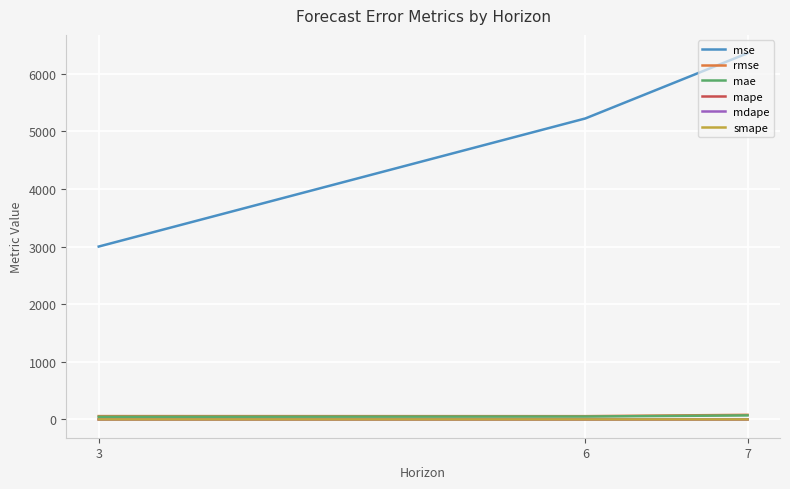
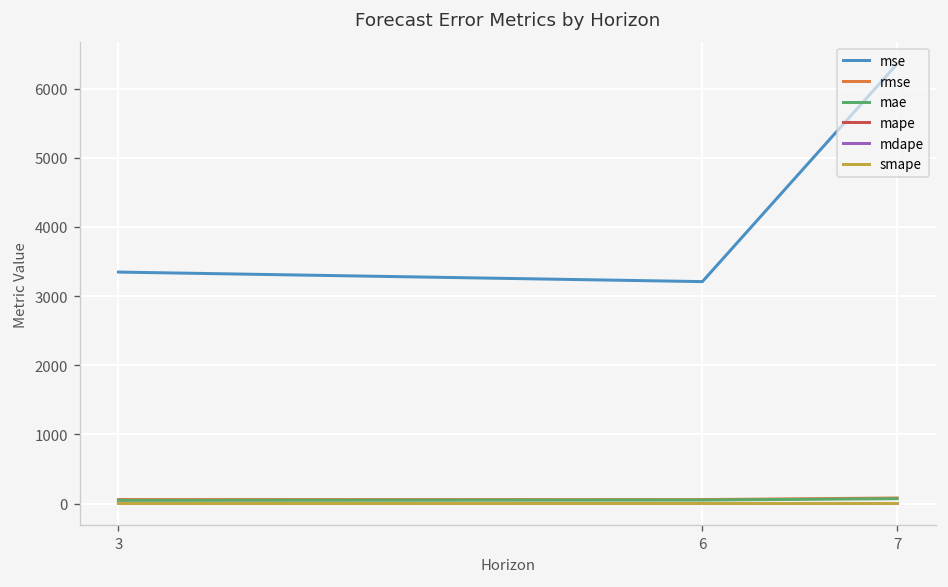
  {
    "mse": {
-     "3": 3000,
-     "6": 5200
+     "3": 3300,
+     "6": 3200
    }
  }
